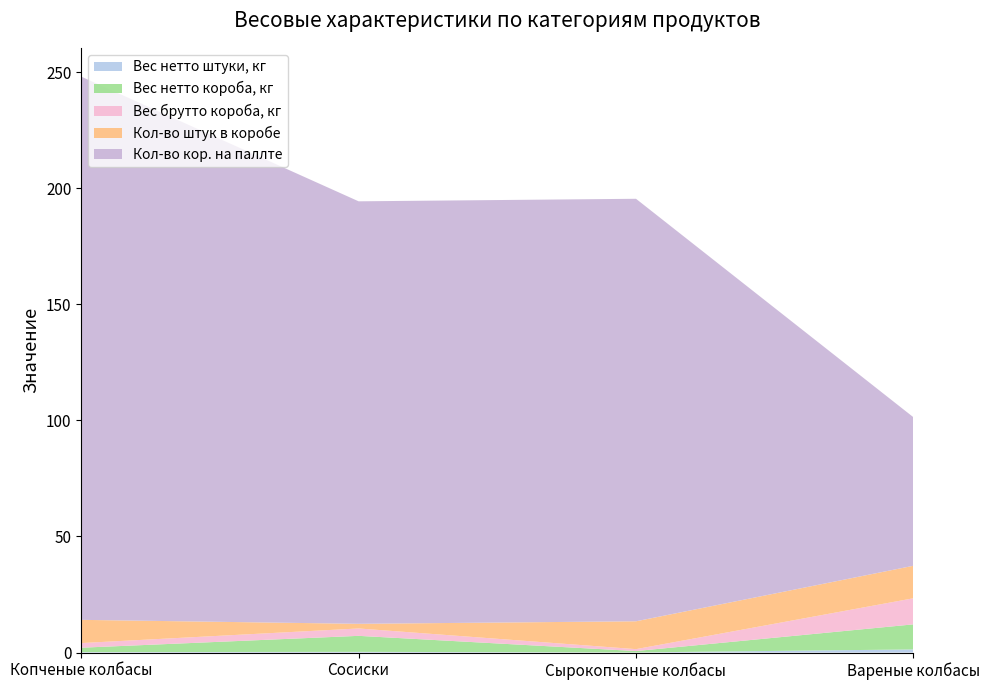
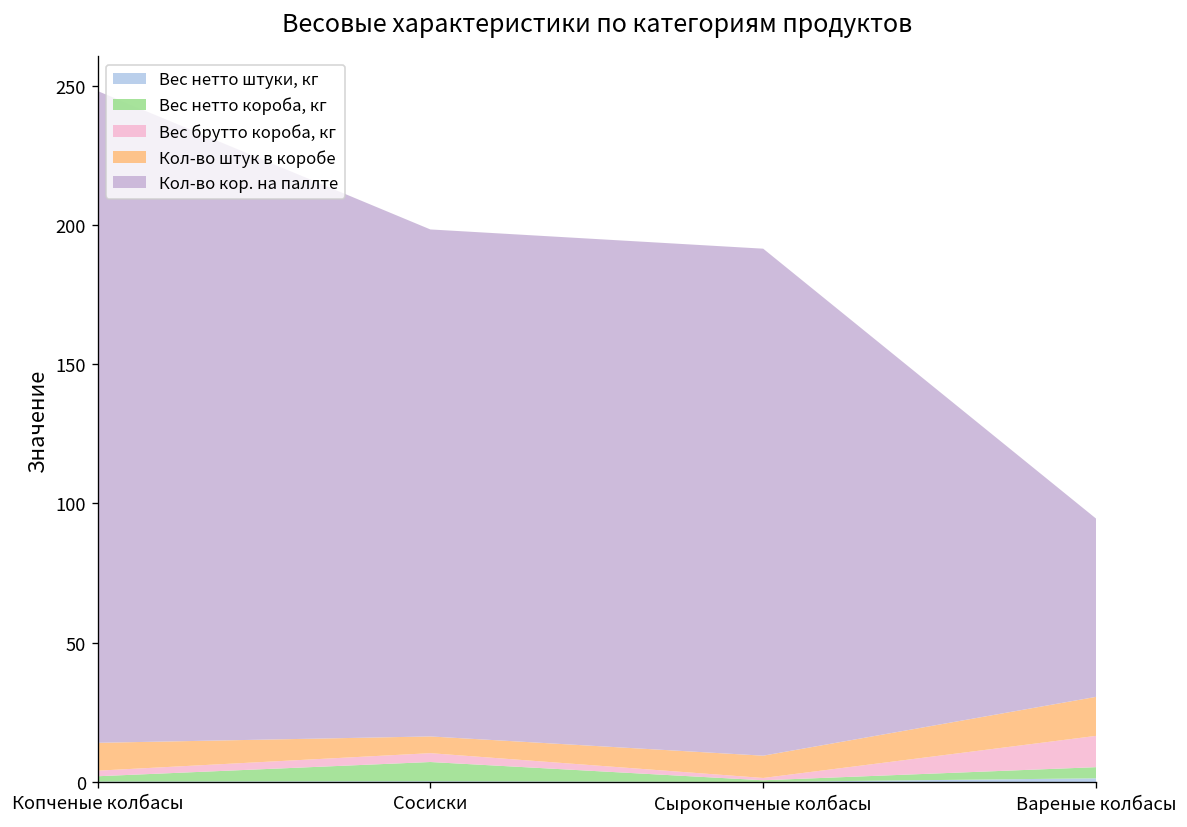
  {
    "Вес нетто короба, кг": {
      "Копченые колбасы": 2,
      "Сосиски": 7,
-     "Вареные колбасы": 11
+     "Вареные колбасы": 4
    },
    "Кол-во штук в коробе": {
      "Копченые колбасы": 10,
-     "Сосиски": 2,
-     "Сырокопченые колбасы": 12,
+     "Сосиски": 6,
+     "Сырокопченые колбасы": 8,
      "Вареные колбасы": 14
    }
  }
